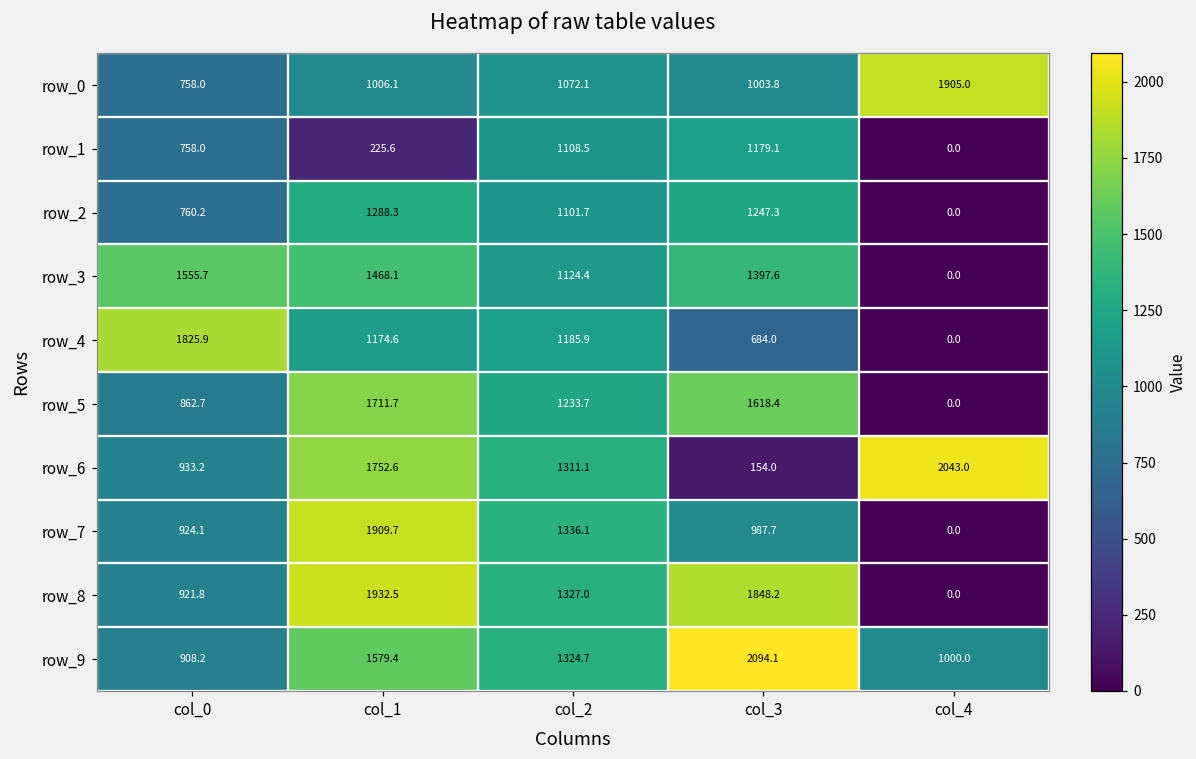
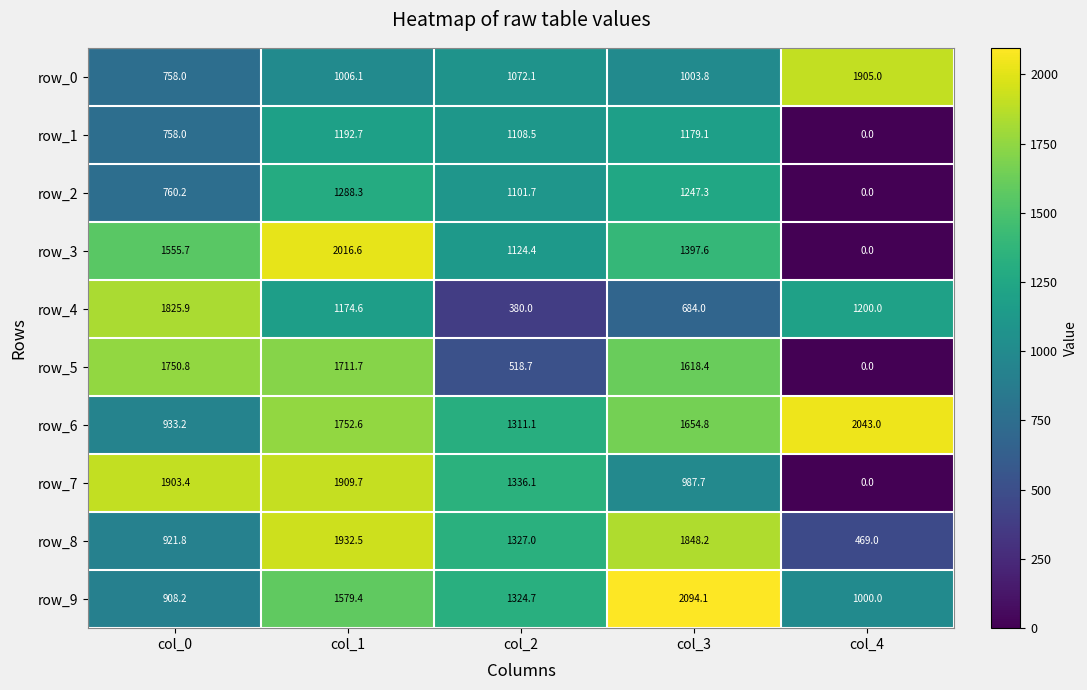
  {
    "row_0": {
      "col_0": 758.0,
      "col_1": 1006.1,
      "col_2": 1072.1,
      "col_3": 1003.8,
      "col_4": 1905.0
    },
    "row_1": {
      "col_0": 758.0,
-     "col_1": 225.6,
+     "col_1": 1192.7,
      "col_2": 1108.5,
      "col_3": 1179.1,
      "col_4": 0.0
    },
    "row_2": {
      "col_0": 760.2,
      "col_1": 1288.3,
      "col_2": 1101.7,
      "col_3": 1247.3,
      "col_4": 0.0
    },
    "row_3": {
      "col_0": 1555.7,
-     "col_1": 1468.1,
+     "col_1": 2016.6,
      "col_2": 1124.4,
      "col_3": 1397.6,
      "col_4": 0.0
    },
    "row_4": {
      "col_0": 1825.9,
      "col_1": 1174.6,
-     "col_2": 1185.9,
+     "col_2": 380.0,
      "col_3": 684.0,
-     "col_4": 0.0
+     "col_4": 1200.0
    },
    "row_5": {
-     "col_0": 862.7,
+     "col_0": 1750.8,
      "col_1": 1711.7,
-     "col_2": 1233.7,
+     "col_2": 518.7,
      "col_3": 1618.4,
      "col_4": 0.0
    },
    "row_6": {
      "col_0": 933.2,
      "col_1": 1752.6,
      "col_2": 1311.1,
-     "col_3": 154.0,
+     "col_3": 1654.8,
      "col_4": 2043.0
    },
    "row_7": {
-     "col_0": 924.1,
+     "col_0": 1903.4,
      "col_1": 1909.7,
      "col_2": 1336.1,
      "col_3": 987.7,
      "col_4": 0.0
    },
    "row_8": {
      "col_0": 921.8,
      "col_1": 1932.5,
      "col_2": 1327.0,
      "col_3": 1848.2,
-     "col_4": 0.0
+     "col_4": 469.0
    },
    "row_9": {
      "col_0": 908.2,
      "col_1": 1579.4,
      "col_2": 1324.7,
      "col_3": 2094.1,
      "col_4": 1000.0
    }
  }
